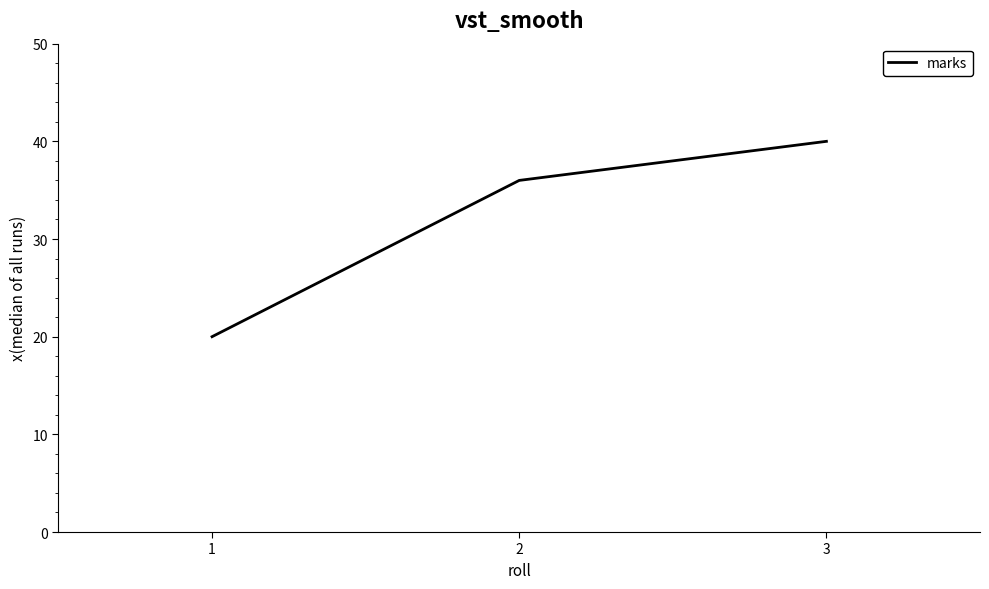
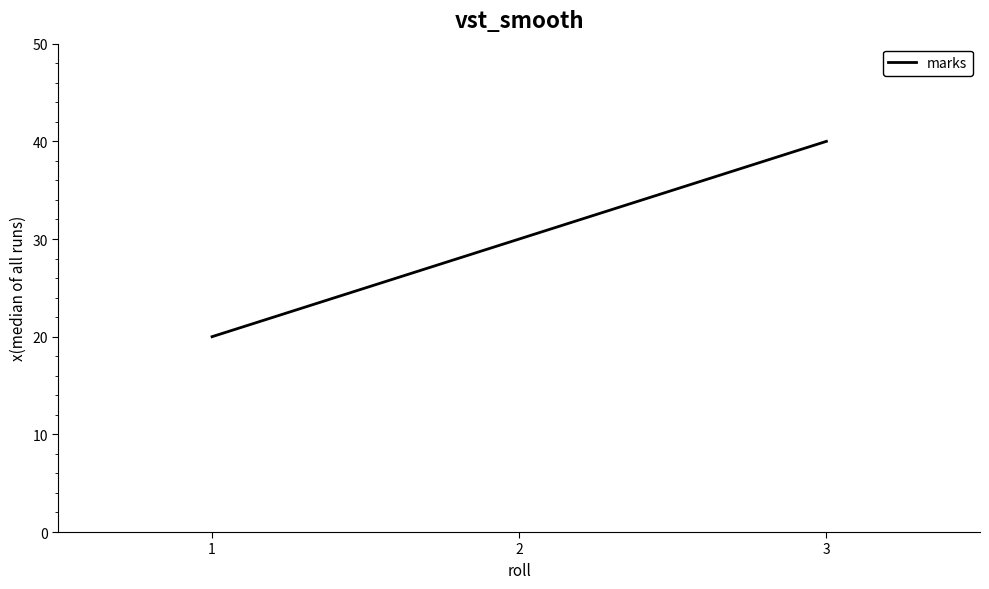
  {
    "1": 20,
-   "2": 36,
+   "2": 30,
    "3": 40
  }
